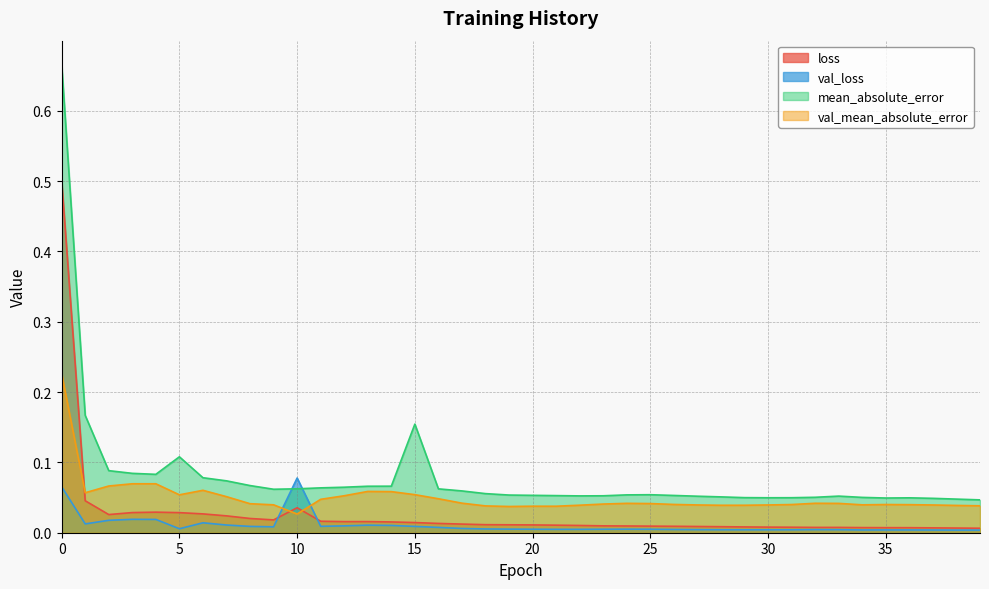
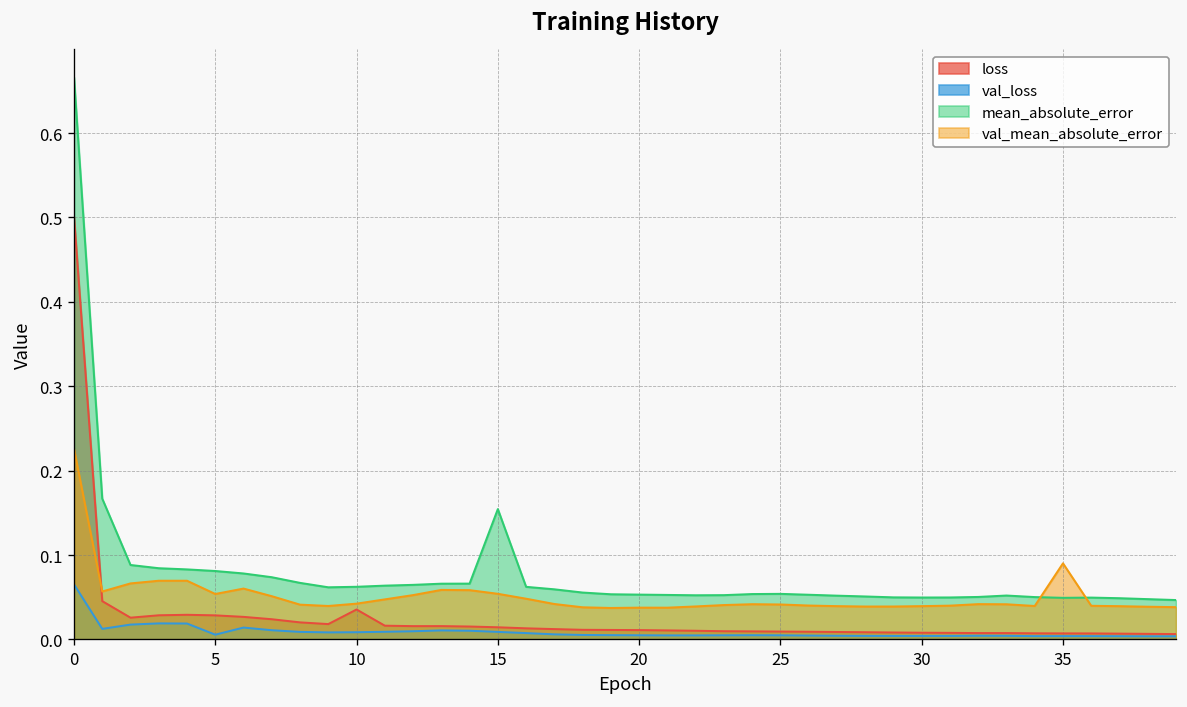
  {
    "loss": {
      "0": 0.50,
      "5": 0.03,
      "10": 0.04,
      "15": 0.01,
      "20": 0.01,
      "25": 0.01,
      "30": 0.01
    },
    "val_loss": {
      "0": 0.07,
      "5": 0.01,
-     "10": 0.08,
+     "10": 0.01,
      "15": 0.01,
      "20": 0.00,
      "25": 0.00,
      "30": 0.00
    },
    "mean_absolute_error": {
      "0": 0.67,
-     "5": 0.11,
+     "5": 0.08,
      "10": 0.06,
      "15": 0.15,
      "20": 0.05,
      "25": 0.05,
      "30": 0.05,
      "35": 0.05
    },
    "val_mean_absolute_error": {
      "0": 0.23,
      "5": 0.05,
-     "10": 0.03,
+     "10": 0.04,
      "15": 0.05,
      "20": 0.04,
      "25": 0.04,
      "30": 0.04,
-     "35": 0.04
+     "35": 0.09
    }
  }
